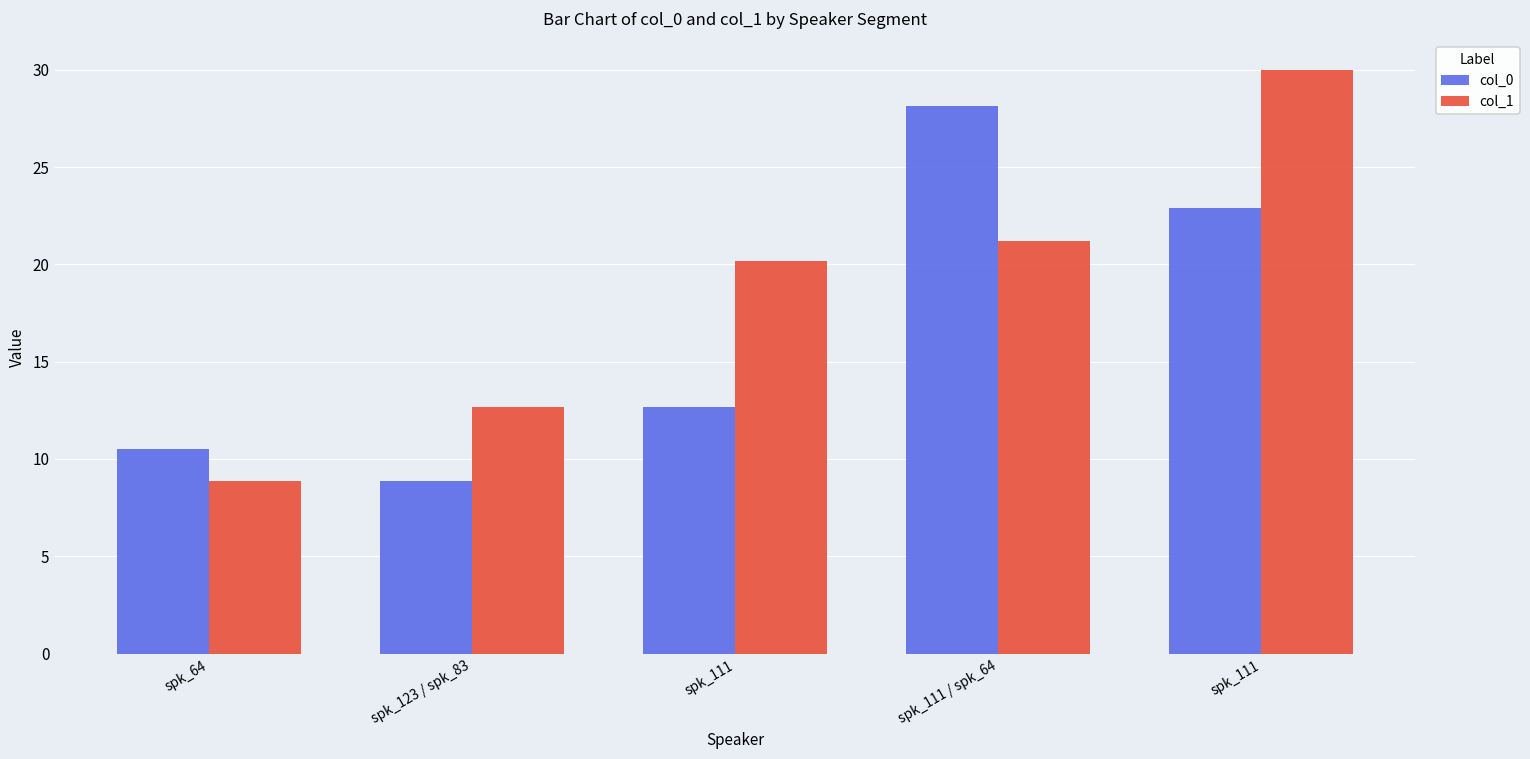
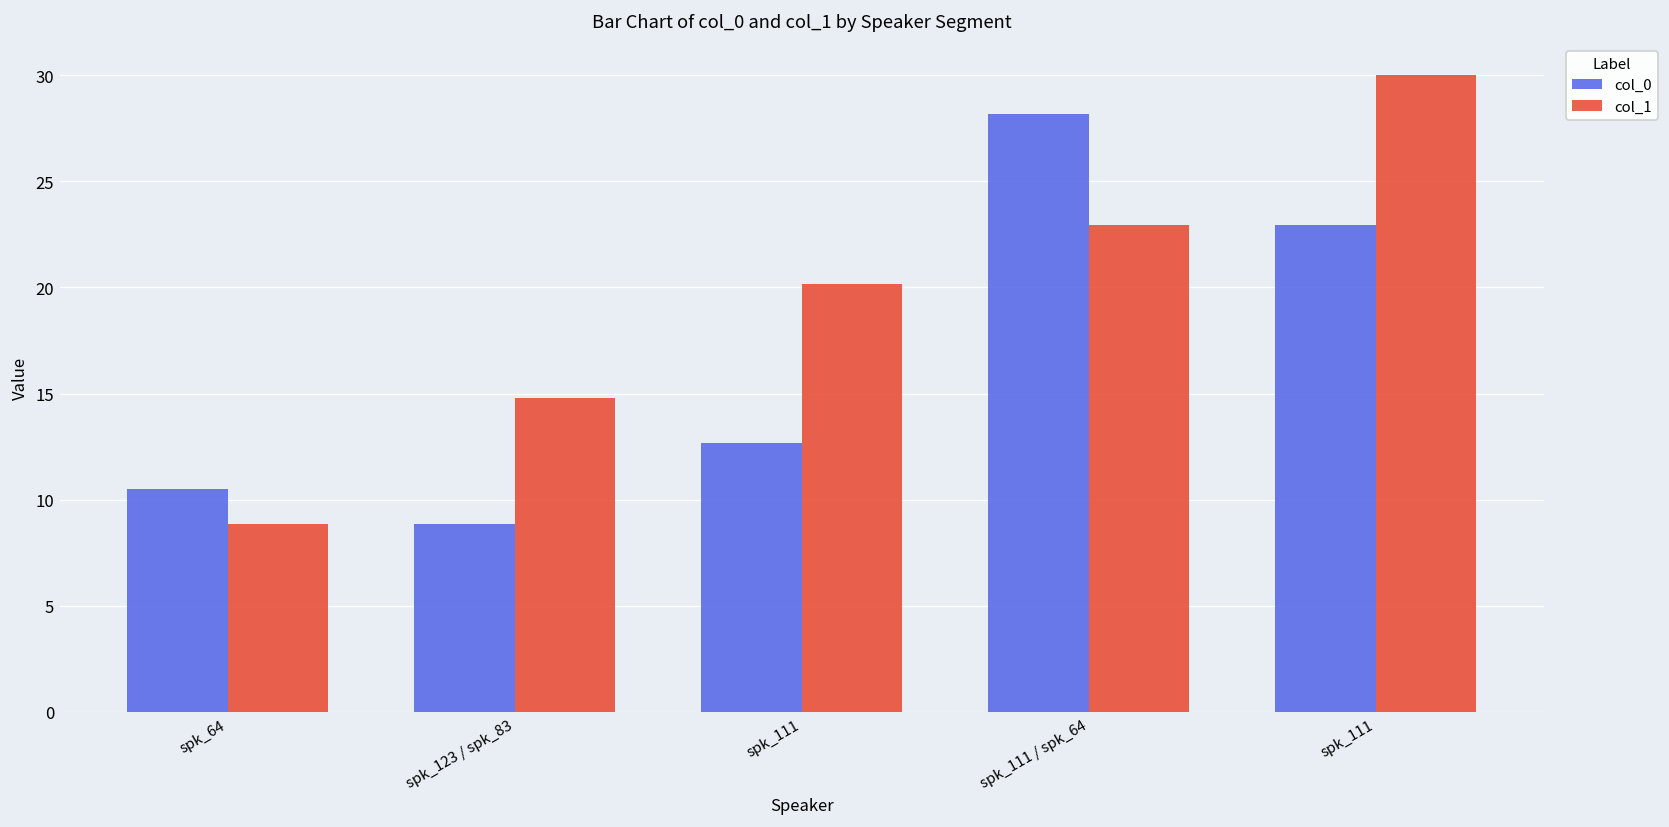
  {
    "col_0": {
      "spk_64": 10.5,
      "spk_123 / spk_83": 8.9,
      "spk_111 / spk_64": 28.2
    },
    "col_1": {
      "spk_64": 8.9,
-     "spk_123 / spk_83": 12.7,
-     "spk_111 / spk_64": 21.2
+     "spk_123 / spk_83": 14.8,
+     "spk_111 / spk_64": 22.9
    }
  }
